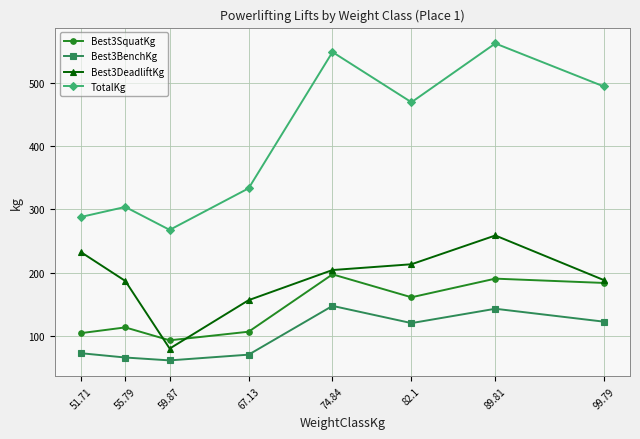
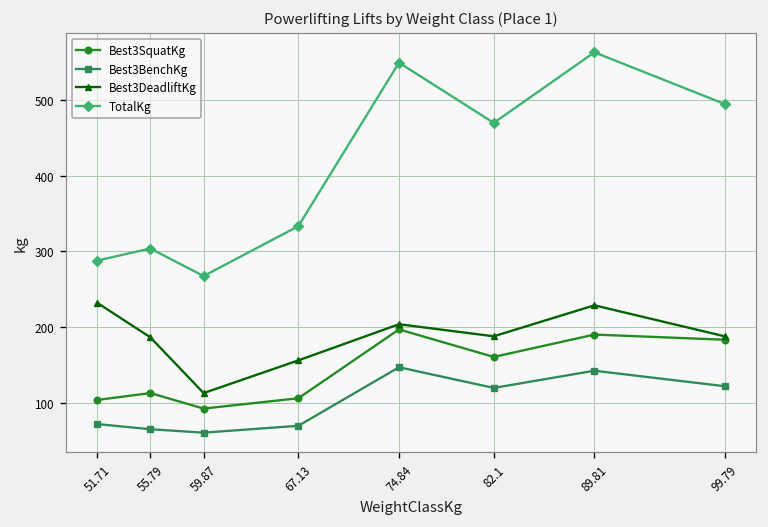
  {
    "Best3DeadliftKg": {
      "51.71": 230,
      "55.79": 190,
-     "59.87": 80,
+     "59.87": 110,
      "67.13": 160,
      "74.84": 200,
-     "82.1": 210,
-     "89.81": 260,
+     "82.1": 190,
+     "89.81": 230,
      "99.79": 190
    }
  }
